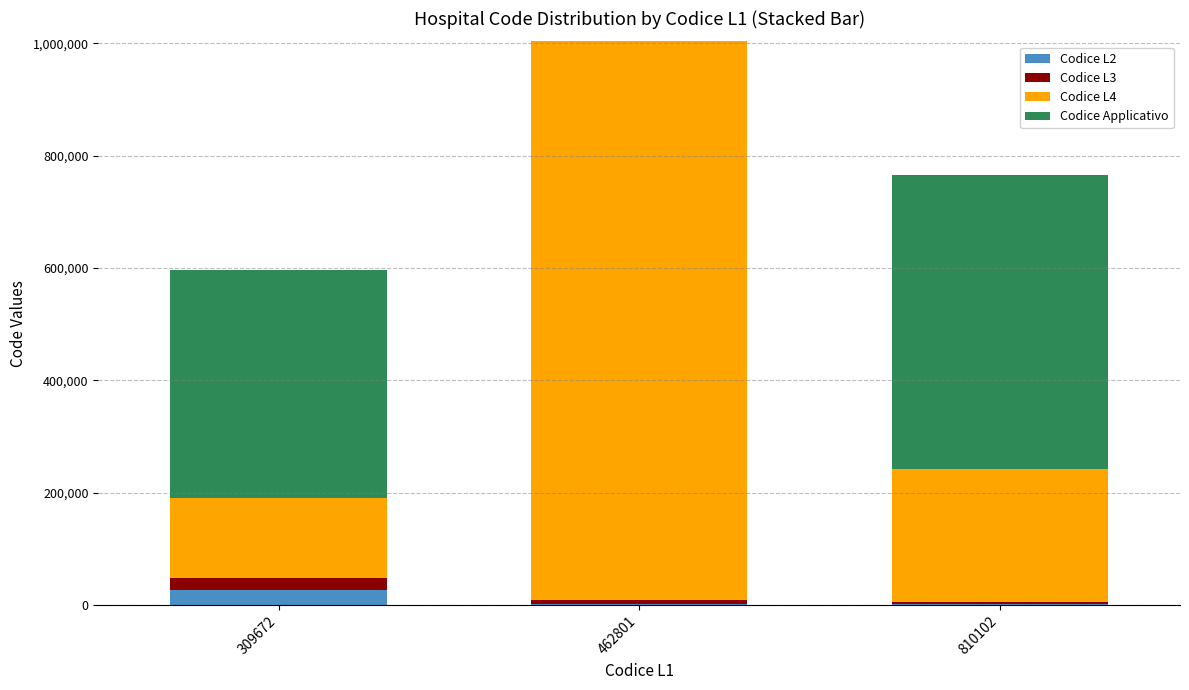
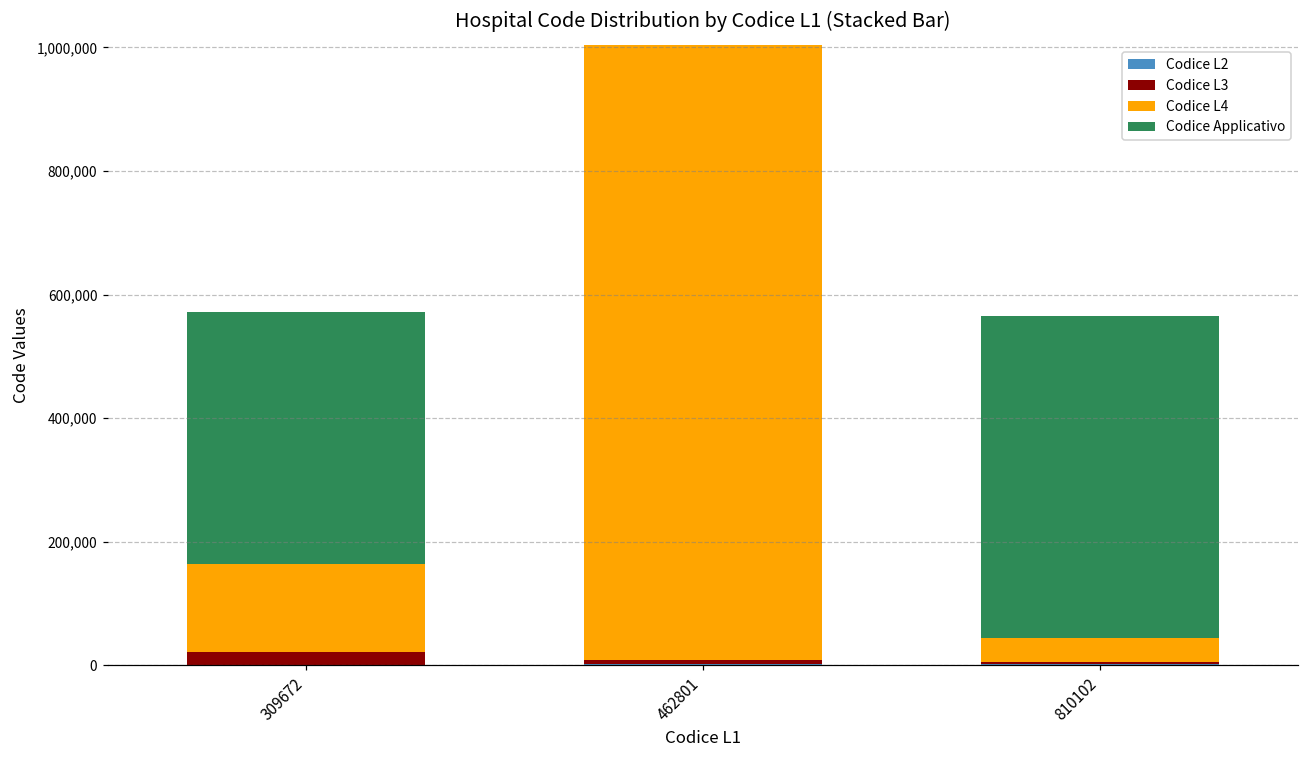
  {
    "Codice L2": {
-     "309672": "30,000"
+     "309672": "0"
    },
    "Codice L3": {
      "309672": "20,000",
      "462801": "10,000"
    },
    "Codice L4": {
      "309672": "140,000",
      "462801": "990,000",
-     "810102": "240,000"
+     "810102": "40,000"
    },
    "Codice Applicativo": {
      "309672": "410,000",
      "810102": "520,000"
    }
  }
